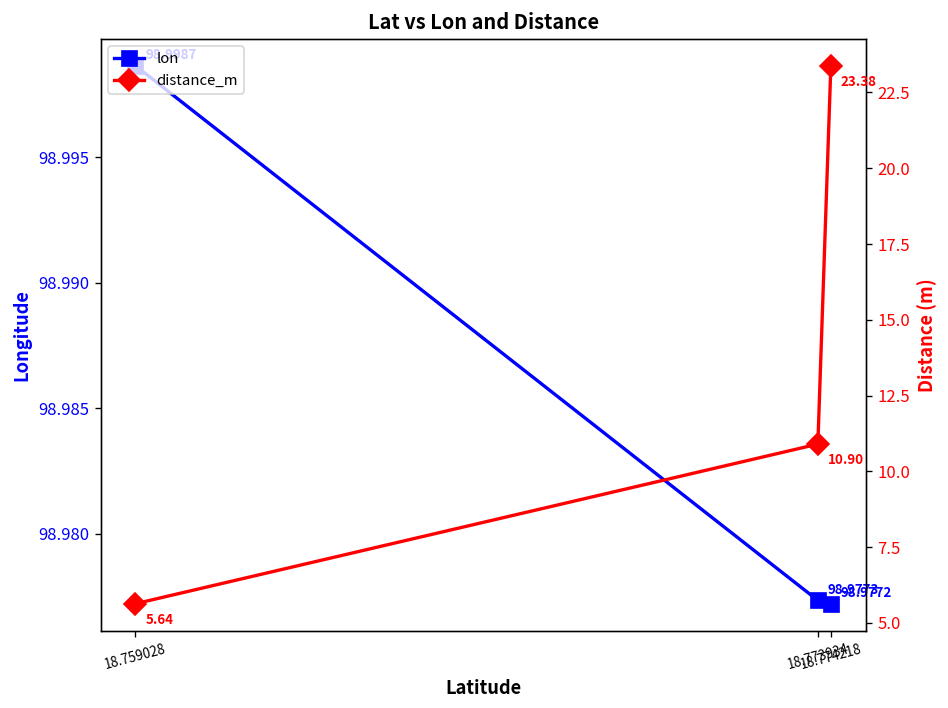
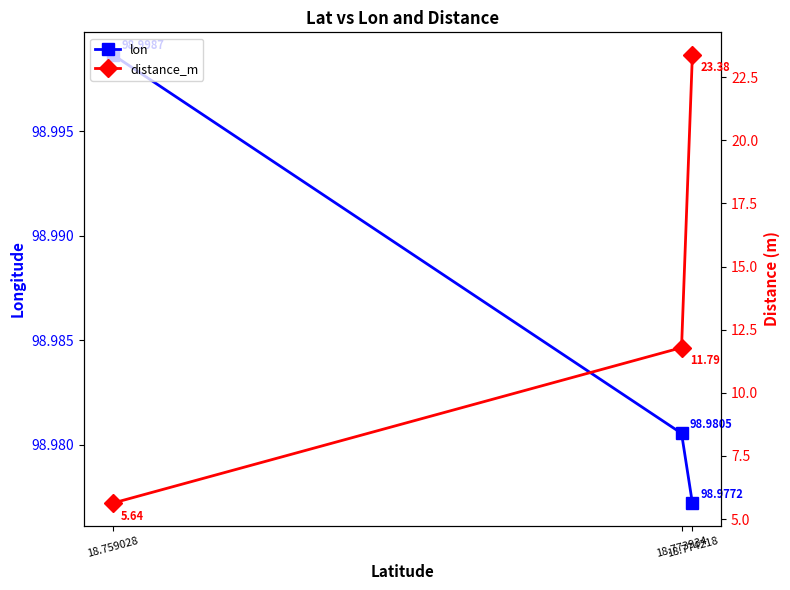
  {
    "lon": {
-     "18.773934": 98.9773,
+     "18.773934": 98.9805,
      "18.774218": 98.9772
    },
    "distance_m": {
      "18.759028": 5.64,
-     "18.773934": 10.90,
+     "18.773934": 11.79,
      "18.774218": 23.38
    }
  }
